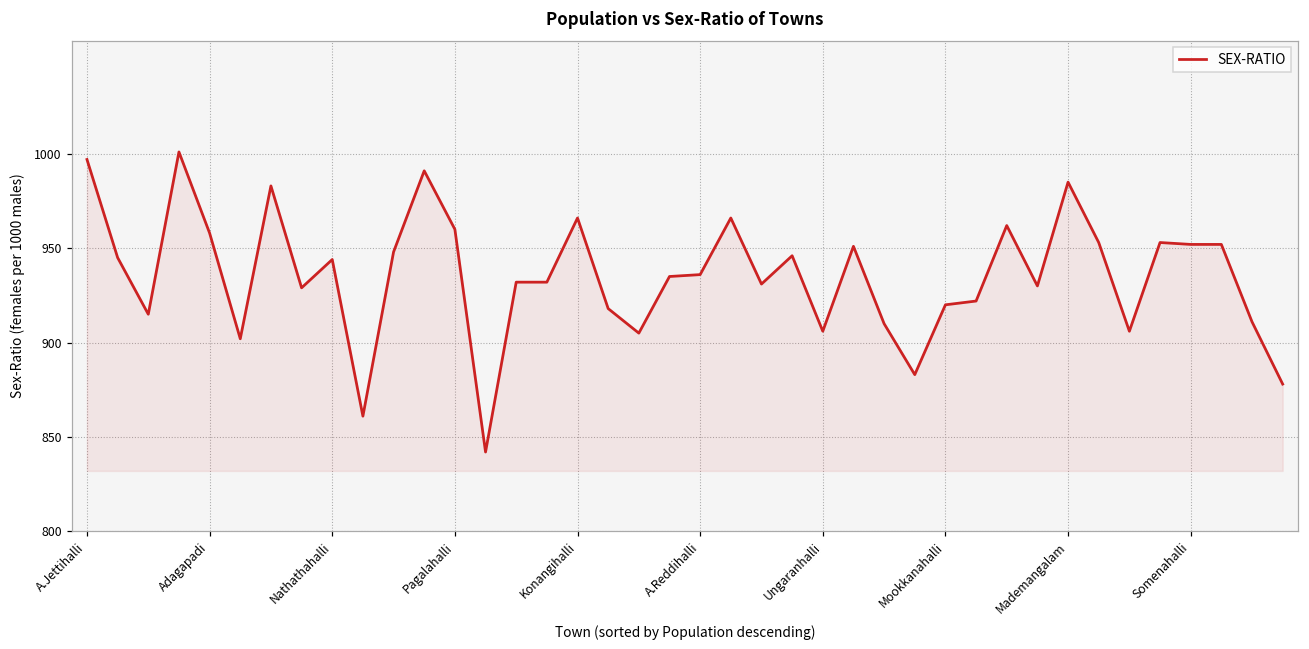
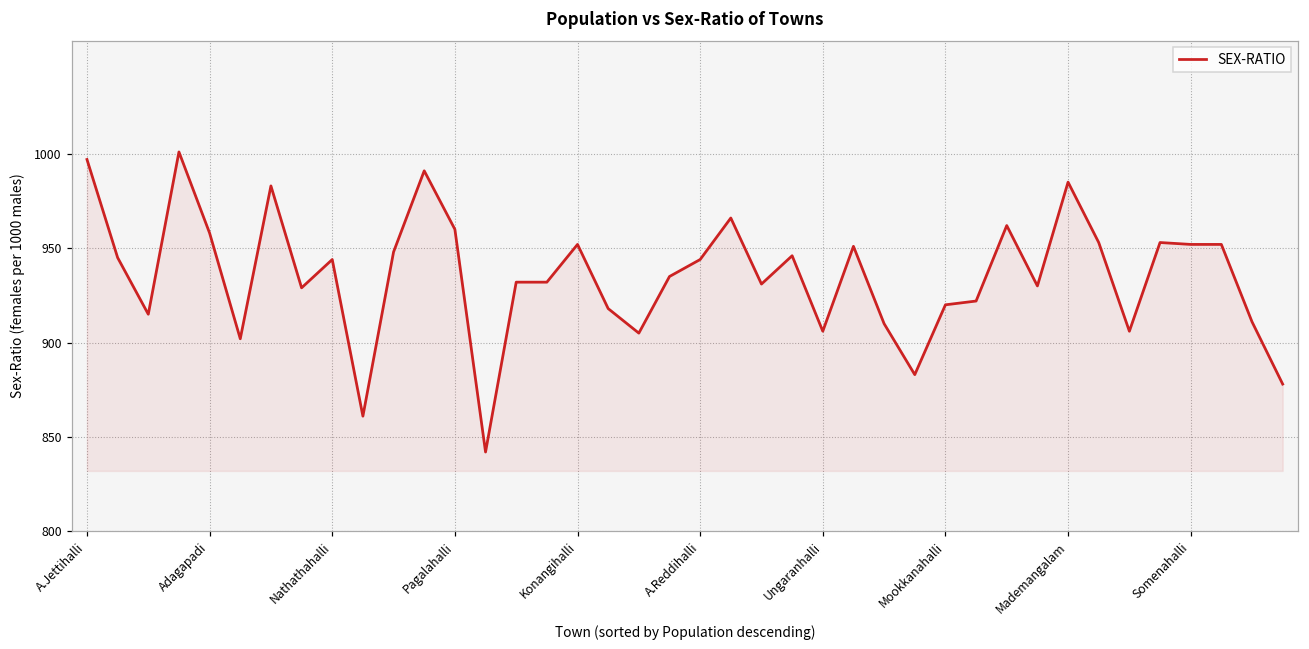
  {
    "A.Jettihalli": 997,
    "Adagapadi": 958,
    "Nathathahalli": 944,
    "Pagalahalli": 960,
-   "Konangihalli": 966,
-   "A.Reddihalli": 936,
+   "Konangihalli": 952,
+   "A.Reddihalli": 944,
    "Ungaranhalli": 906,
    "Mookkanahalli": 920,
    "Mademangalam": 985,
    "Somenahalli": 952
  }
